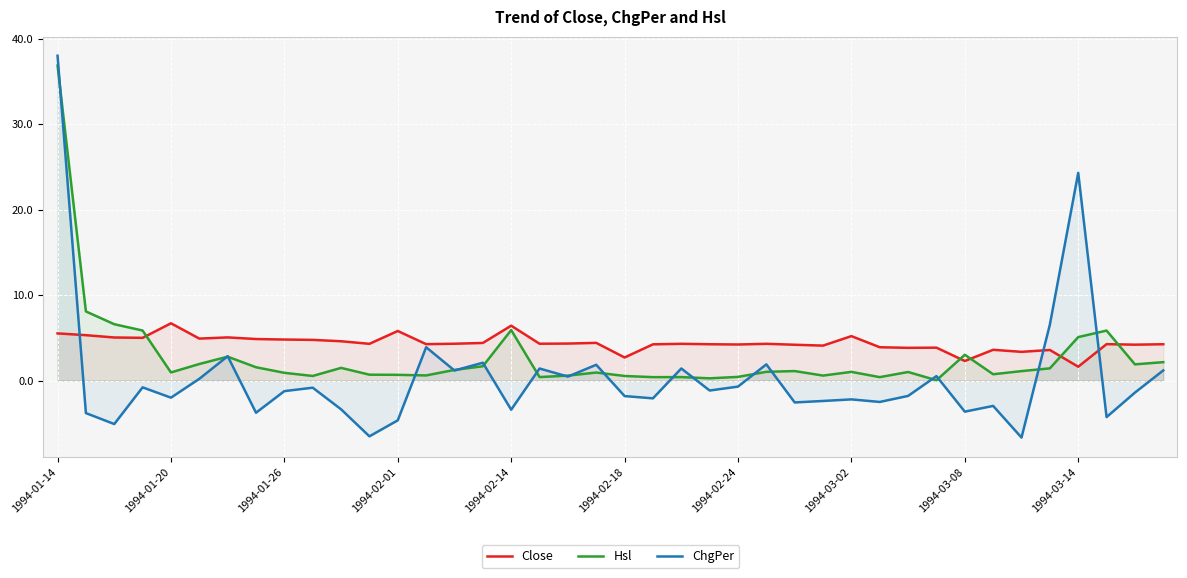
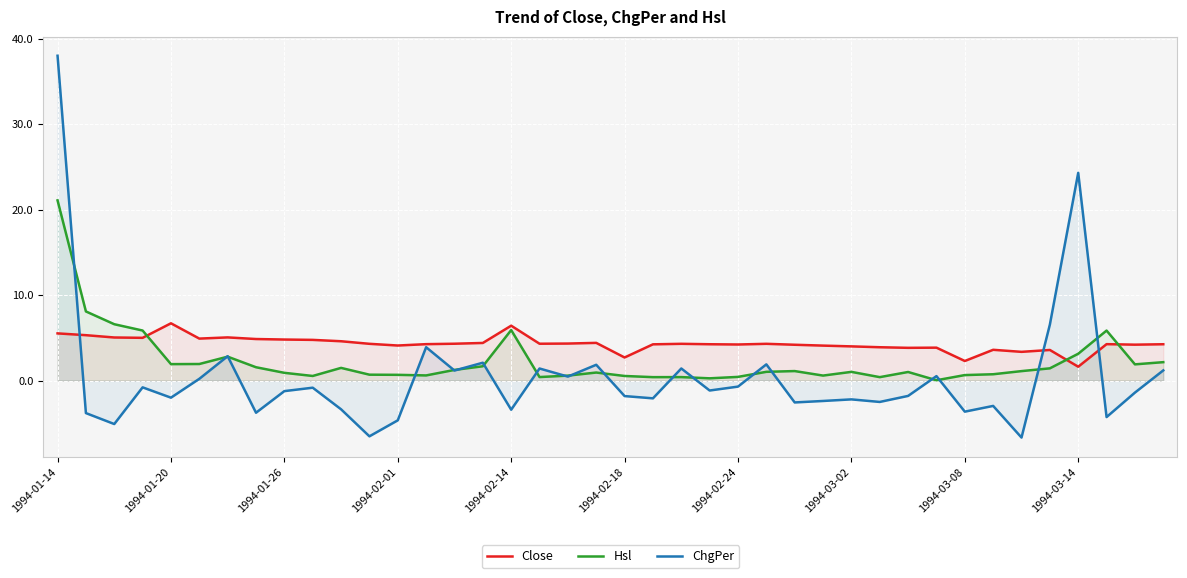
  {
    "Close": {
      "1994-01-14": 6,
      "1994-01-20": 7,
      "1994-01-26": 5,
-     "1994-02-01": 6,
+     "1994-02-01": 4,
      "1994-02-14": 6,
      "1994-02-18": 3,
      "1994-02-24": 4,
-     "1994-03-02": 5,
+     "1994-03-02": 4,
      "1994-03-08": 2,
      "1994-03-14": 2
    },
    "Hsl": {
-     "1994-01-14": 37,
-     "1994-01-20": 1,
+     "1994-01-14": 21,
+     "1994-01-20": 2,
      "1994-01-26": 1,
      "1994-02-01": 1,
      "1994-02-14": 6,
      "1994-02-18": 1,
      "1994-02-24": 0,
      "1994-03-02": 1,
-     "1994-03-08": 3,
-     "1994-03-14": 5
+     "1994-03-08": 1,
+     "1994-03-14": 3
    }
  }
